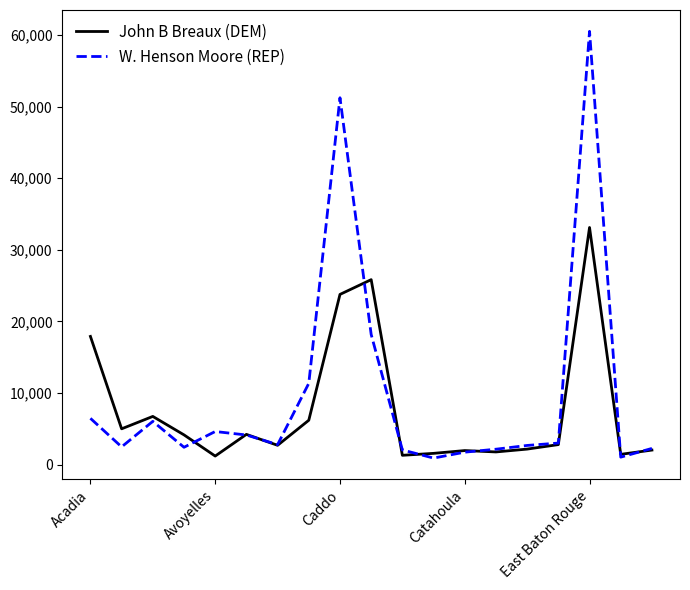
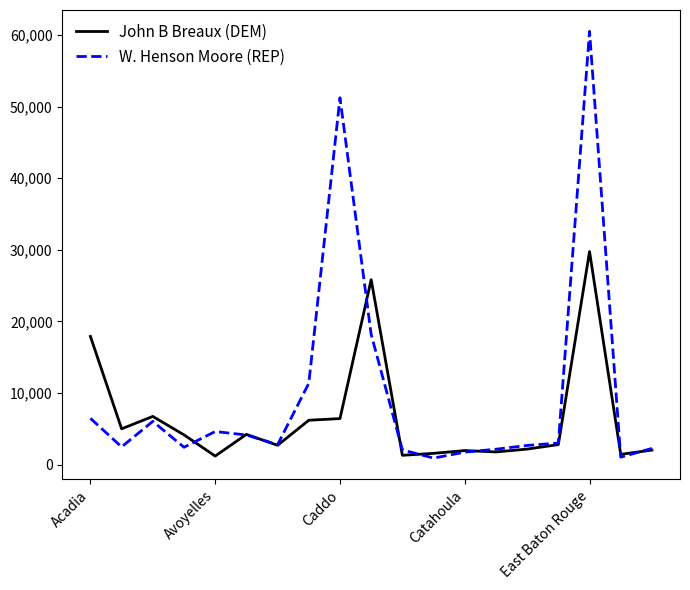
  {
    "John B Breaux (DEM)": {
      "Acadia": "18,000",
      "Avoyelles": "1,000",
-     "Caddo": "24,000",
-     "East Baton Rouge": "33,000"
+     "Caddo": "6,000",
+     "East Baton Rouge": "30,000"
    },
    "W. Henson Moore (REP)": {
      "Acadia": "6,000",
      "Avoyelles": "5,000",
      "Caddo": "51,000",
      "East Baton Rouge": "61,000"
    }
  }
